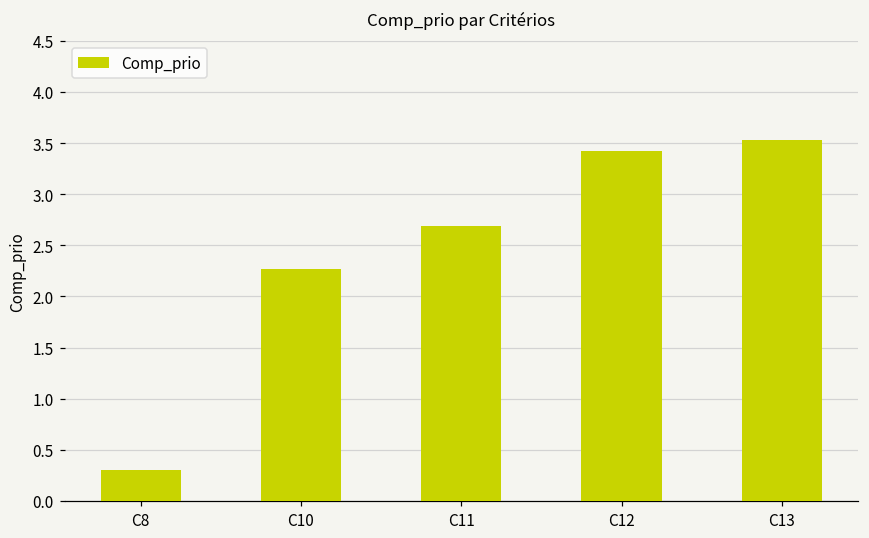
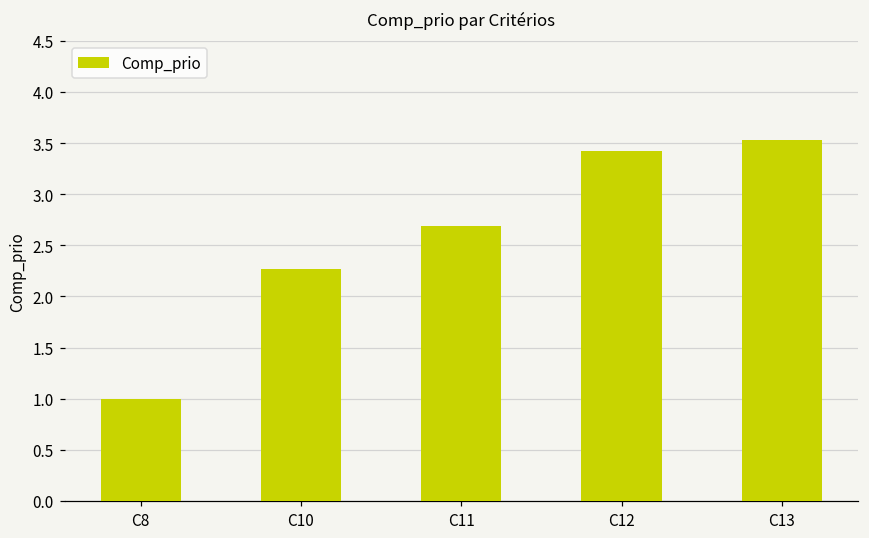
  {
-   "C8": 0.3,
+   "C8": 1.0,
    "C10": 2.3,
    "C11": 2.7,
    "C12": 3.4,
    "C13": 3.5
  }
